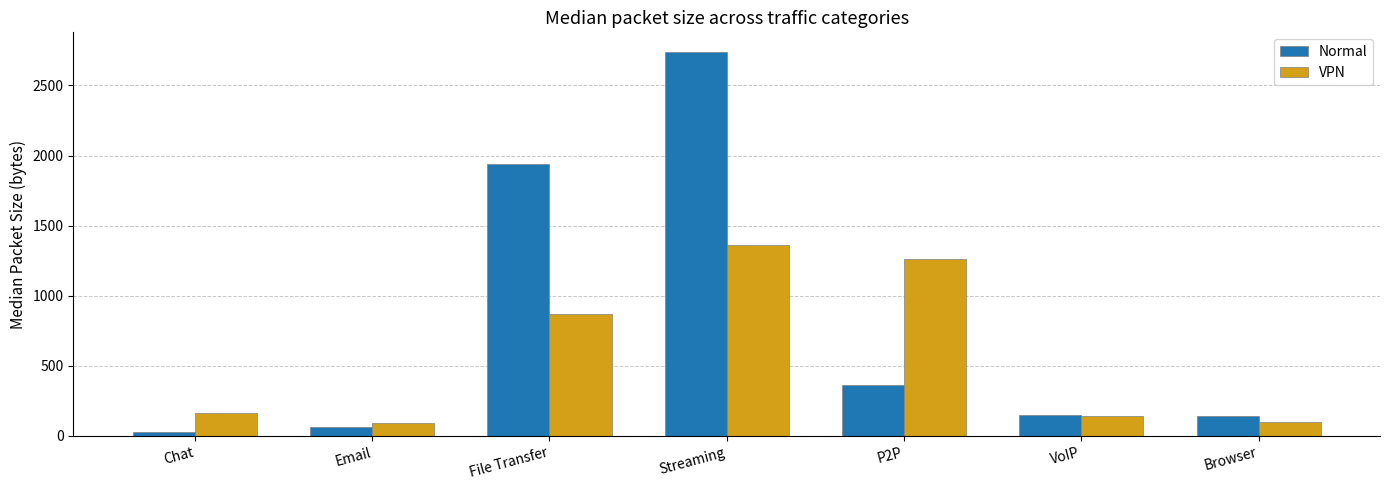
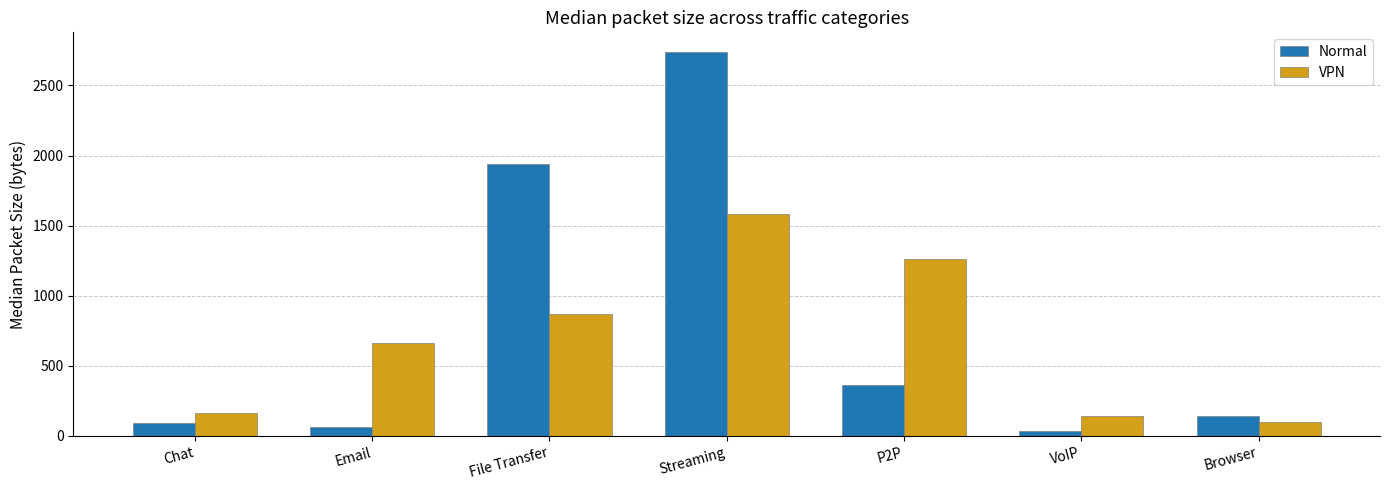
  {
    "Normal": {
-     "Chat": 30,
+     "Chat": 90,
      "Email": 60,
      "File Transfer": 1940,
      "Streaming": 2740,
      "P2P": 370,
-     "VoIP": 150,
+     "VoIP": 30,
      "Browser": 150
    },
    "VPN": {
      "Chat": 160,
-     "Email": 90,
+     "Email": 670,
      "File Transfer": 870,
-     "Streaming": 1360,
+     "Streaming": 1580,
      "P2P": 1260,
      "VoIP": 140,
      "Browser": 100
    }
  }
